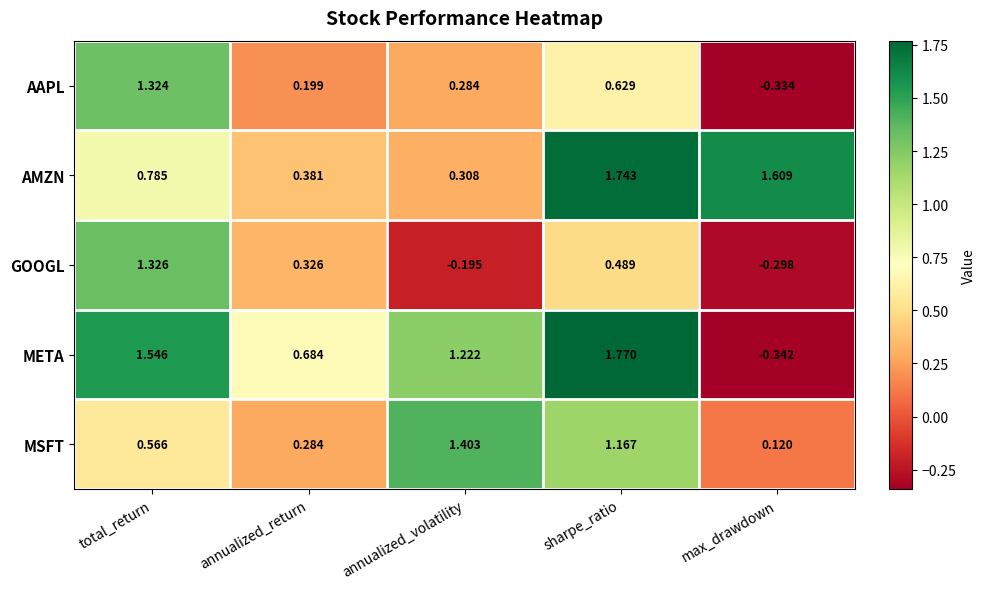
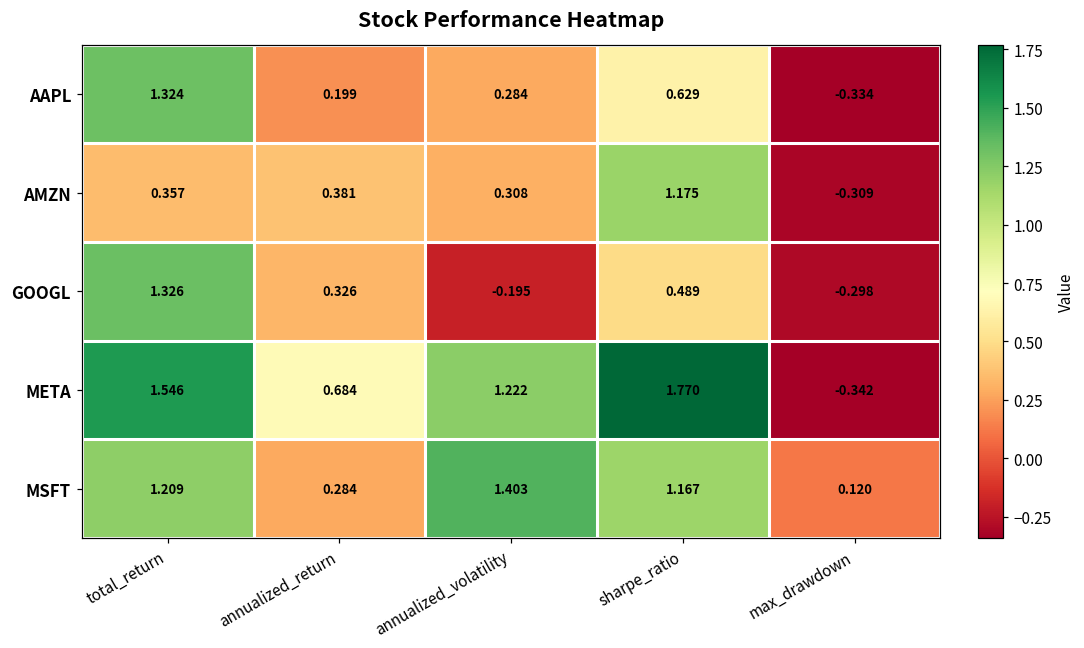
  {
    "AAPL": {
      "total_return": 1.324,
      "annualized_return": 0.199,
      "annualized_volatility": 0.284,
      "sharpe_ratio": 0.629,
      "max_drawdown": -0.334
    },
    "AMZN": {
-     "total_return": 0.785,
+     "total_return": 0.357,
      "annualized_return": 0.381,
      "annualized_volatility": 0.308,
-     "sharpe_ratio": 1.743,
-     "max_drawdown": 1.609
+     "sharpe_ratio": 1.175,
+     "max_drawdown": -0.309
    },
    "GOOGL": {
      "total_return": 1.326,
      "annualized_return": 0.326,
      "annualized_volatility": -0.195,
      "sharpe_ratio": 0.489,
      "max_drawdown": -0.298
    },
    "META": {
      "total_return": 1.546,
      "annualized_return": 0.684,
      "annualized_volatility": 1.222,
      "sharpe_ratio": 1.770,
      "max_drawdown": -0.342
    },
    "MSFT": {
-     "total_return": 0.566,
+     "total_return": 1.209,
      "annualized_return": 0.284,
      "annualized_volatility": 1.403,
      "sharpe_ratio": 1.167,
      "max_drawdown": 0.120
    }
  }
